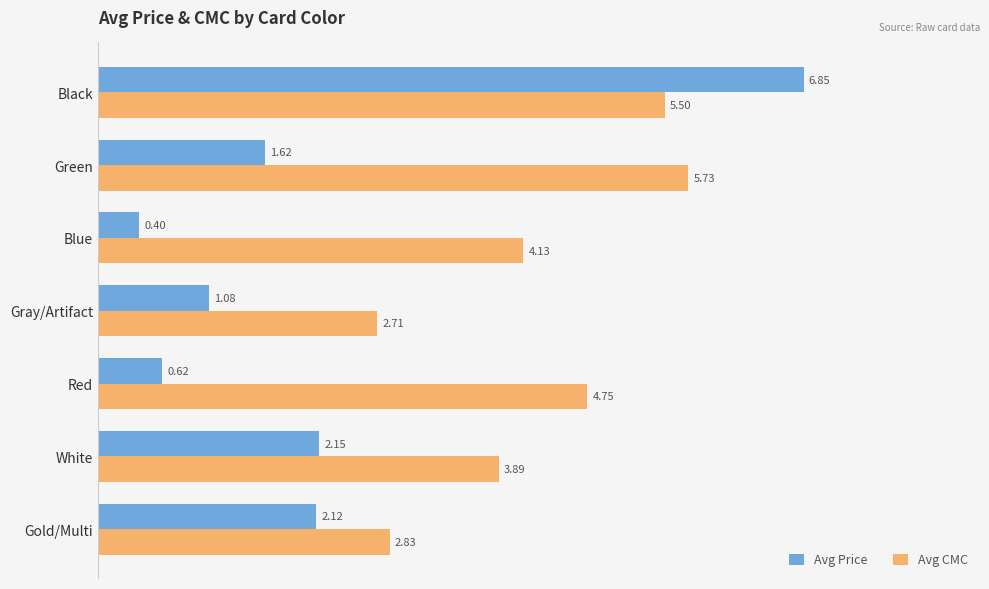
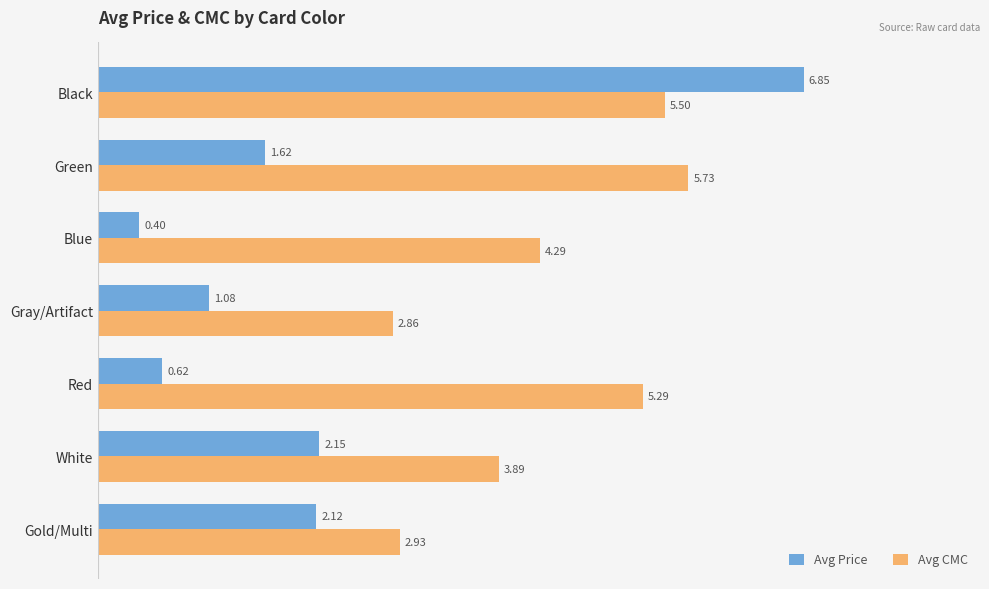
  {
    "Avg Price": {
      "Black": 6.85,
      "Green": 1.62,
      "Blue": 0.40,
      "Gray/Artifact": 1.08,
      "Red": 0.62,
      "White": 2.15,
      "Gold/Multi": 2.12
    },
    "Avg CMC": {
      "Black": 5.50,
      "Green": 5.73,
-     "Blue": 4.13,
-     "Gray/Artifact": 2.71,
-     "Red": 4.75,
+     "Blue": 4.29,
+     "Gray/Artifact": 2.86,
+     "Red": 5.29,
      "White": 3.89,
-     "Gold/Multi": 2.83
+     "Gold/Multi": 2.93
    }
  }
